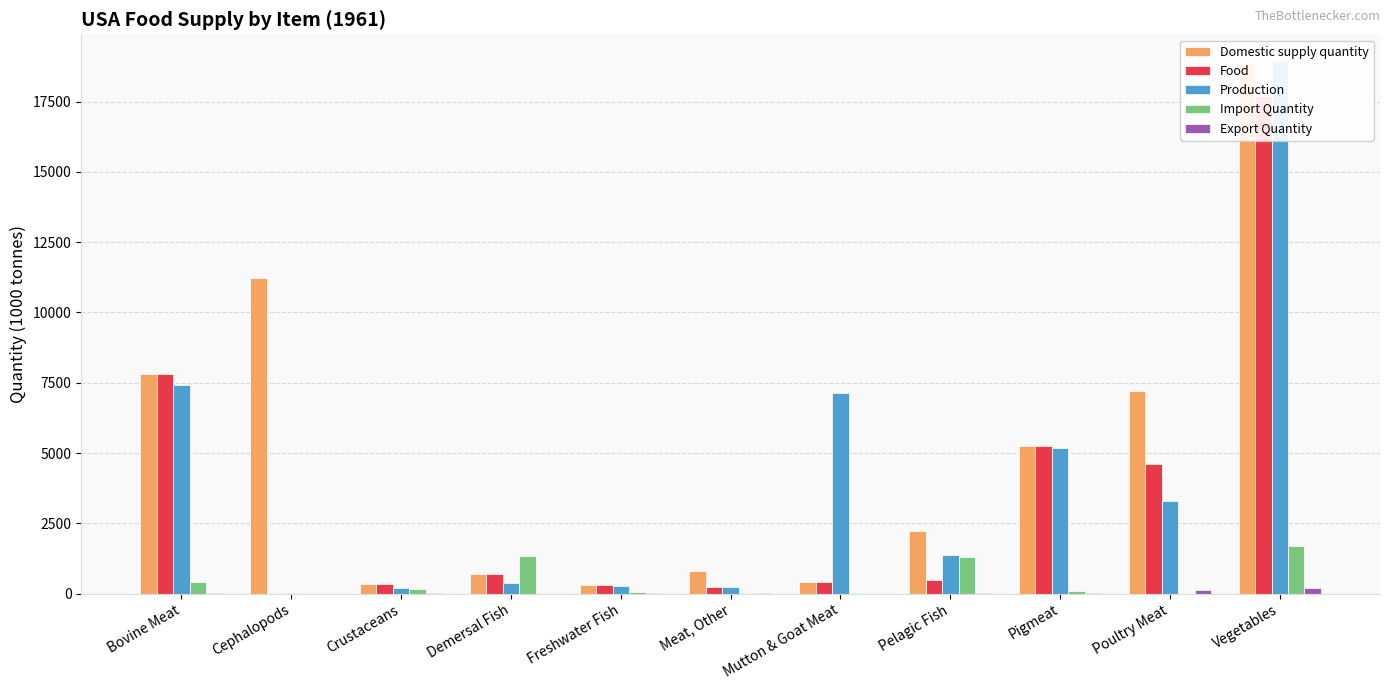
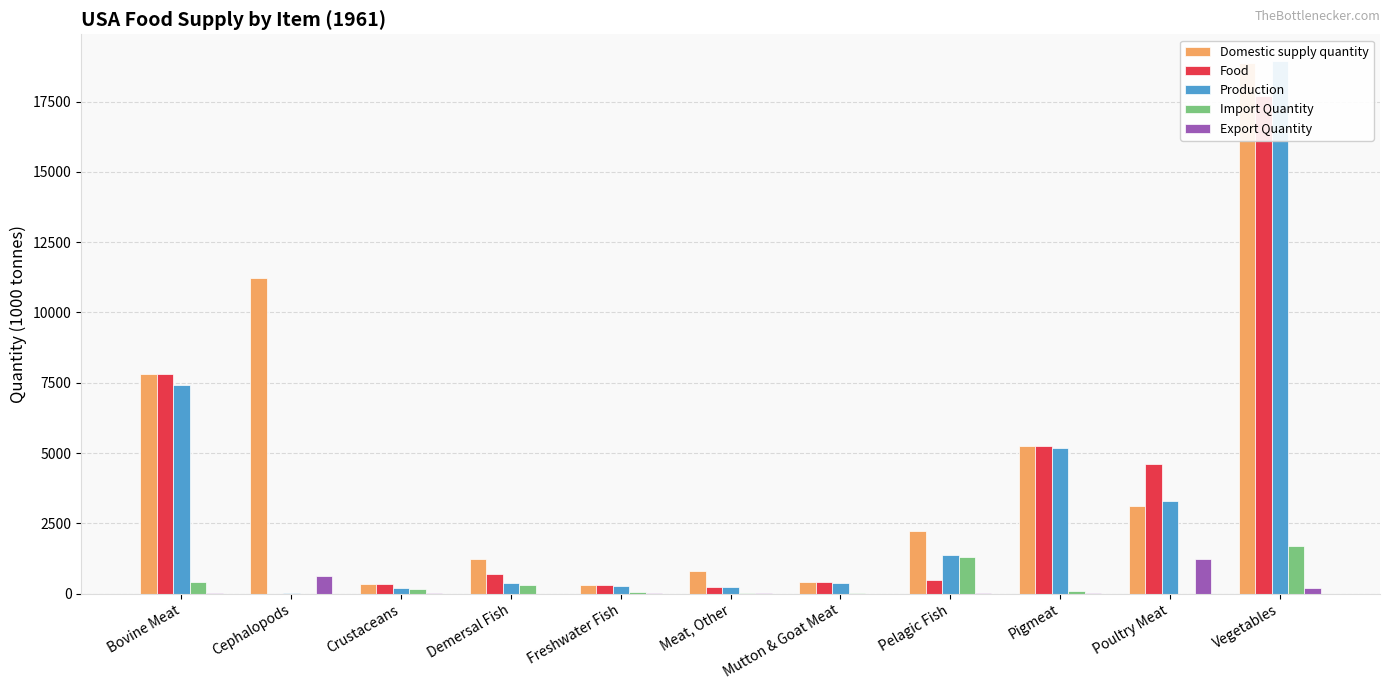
  {
    "Domestic supply quantity": {
      "Bovine Meat": 7800,
      "Cephalopods": 11200,
      "Crustaceans": 300,
-     "Demersal Fish": 700,
+     "Demersal Fish": 1200,
      "Freshwater Fish": 300,
      "Meat, Other": 800,
      "Mutton & Goat Meat": 400,
      "Pelagic Fish": 2200,
      "Pigmeat": 5200,
-     "Poultry Meat": 7200
+     "Poultry Meat": 3100
    },
    "Food": {
      "Bovine Meat": 7800,
      "Cephalopods": 0,
      "Crustaceans": 300,
      "Demersal Fish": 700,
      "Freshwater Fish": 300,
      "Meat, Other": 200,
      "Mutton & Goat Meat": 400,
      "Pelagic Fish": 500,
      "Pigmeat": 5200,
      "Poultry Meat": 4600
    },
    "Production": {
      "Bovine Meat": 7400,
      "Crustaceans": 200,
      "Demersal Fish": 400,
      "Freshwater Fish": 300,
      "Meat, Other": 200,
-     "Mutton & Goat Meat": 7100,
+     "Mutton & Goat Meat": 400,
      "Pelagic Fish": 1400,
      "Pigmeat": 5200,
      "Poultry Meat": 3300
    },
    "Import Quantity": {
      "Bovine Meat": 400,
      "Cephalopods": 0,
      "Crustaceans": 100,
-     "Demersal Fish": 1300,
+     "Demersal Fish": 300,
      "Pelagic Fish": 1300,
      "Pigmeat": 100,
      "Poultry Meat": 0,
      "Vegetables": 1700
    },
    "Export Quantity": {
-     "Cephalopods": 0,
-     "Poultry Meat": 100,
+     "Cephalopods": 600,
+     "Poultry Meat": 1200,
      "Vegetables": 200
    }
  }
